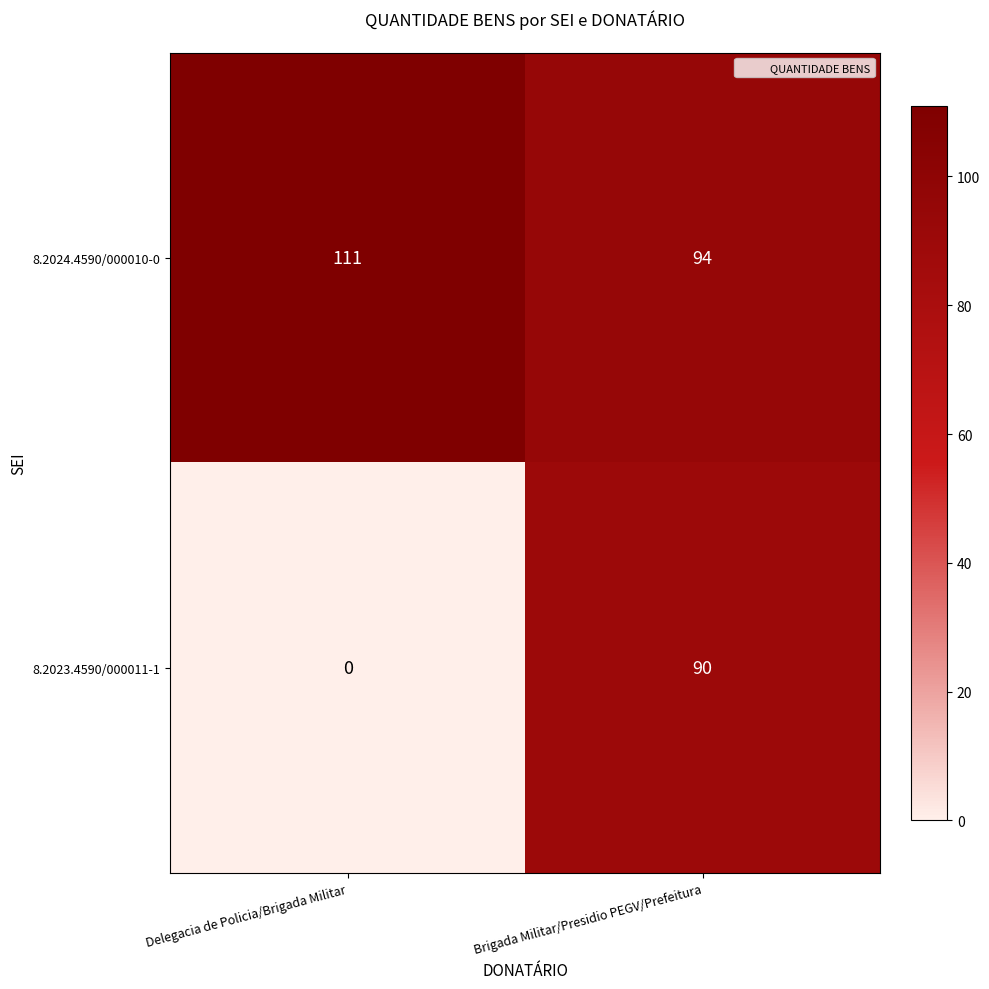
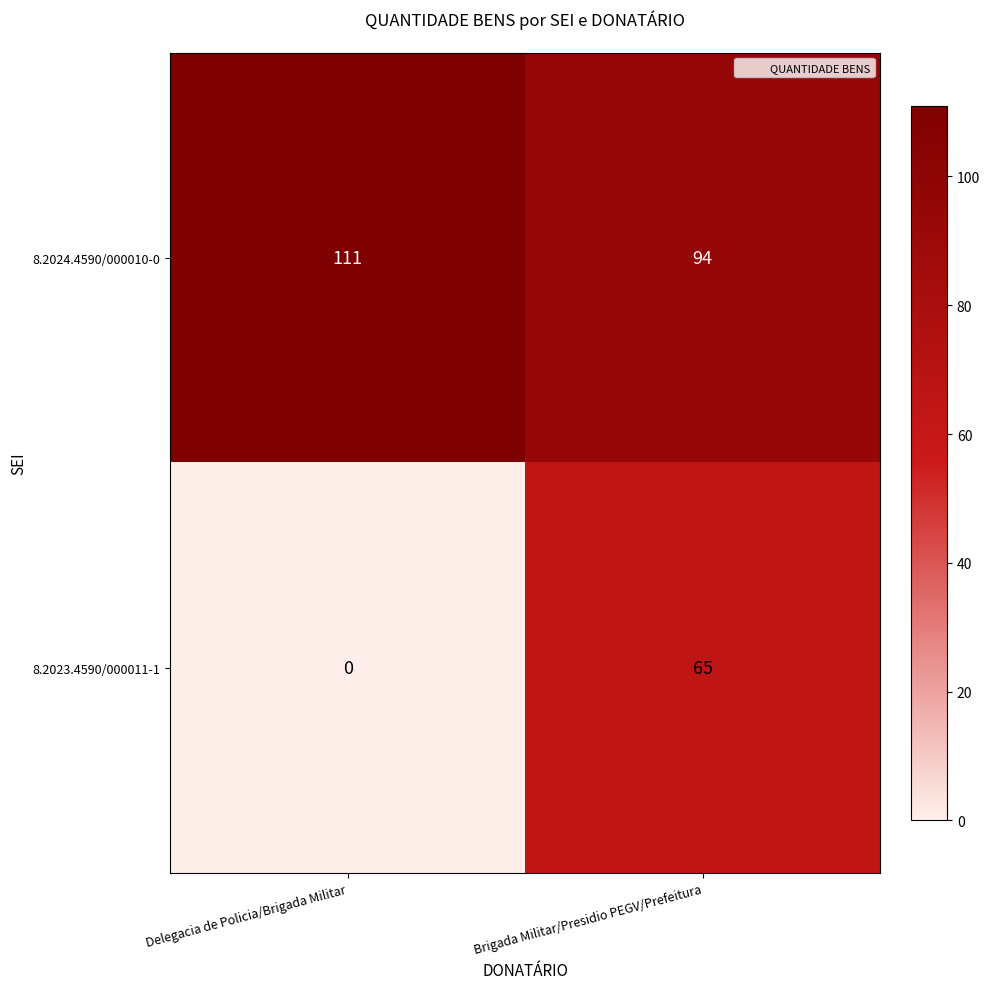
  {
    "8.2024.4590/000010-0": {
      "Delegacia de Policia/Brigada Militar": 111,
      "Brigada Militar/Presidio PEGV/Prefeitura": 94
    },
    "8.2023.4590/000011-1": {
      "Delegacia de Policia/Brigada Militar": 0,
-     "Brigada Militar/Presidio PEGV/Prefeitura": 90
+     "Brigada Militar/Presidio PEGV/Prefeitura": 65
    }
  }
